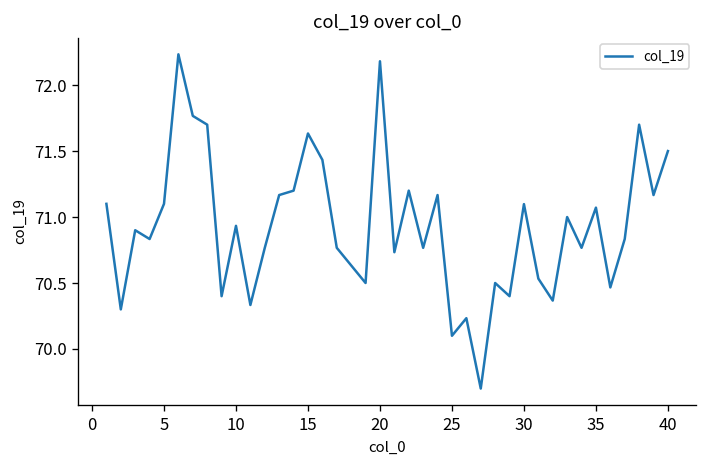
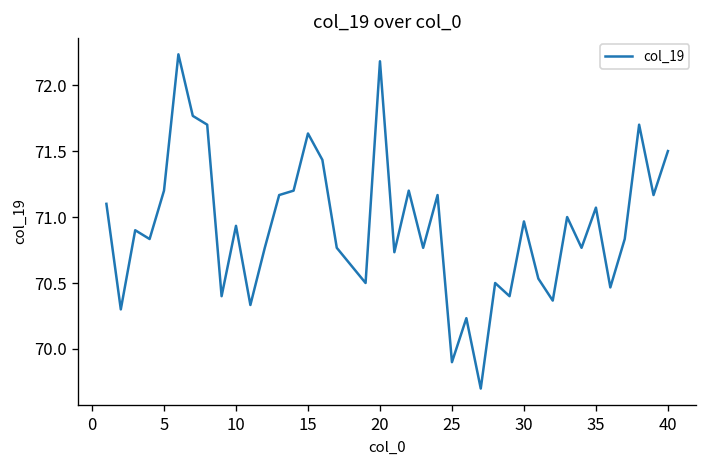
  {
-   "5": 71.1,
+   "5": 71.2,
    "10": 70.93,
    "15": 71.63,
    "20": 72.18,
-   "25": 70.1,
-   "30": 71.10,
+   "25": 69.9,
+   "30": 70.97,
    "35": 71.07,
    "40": 71.50
  }
